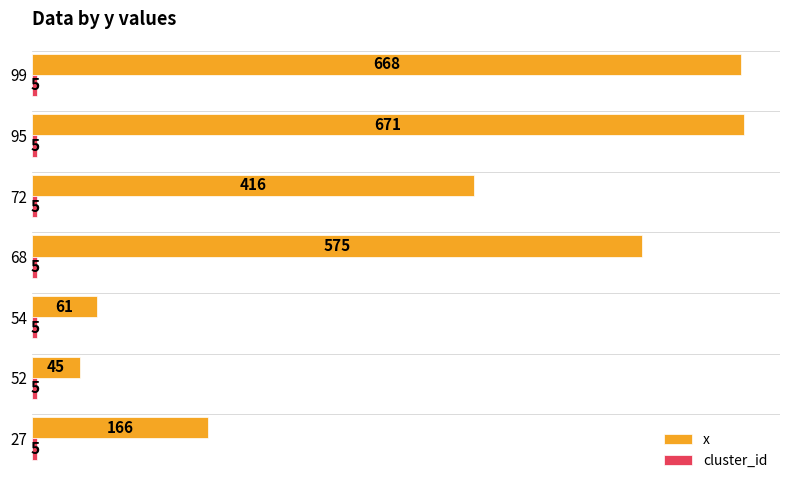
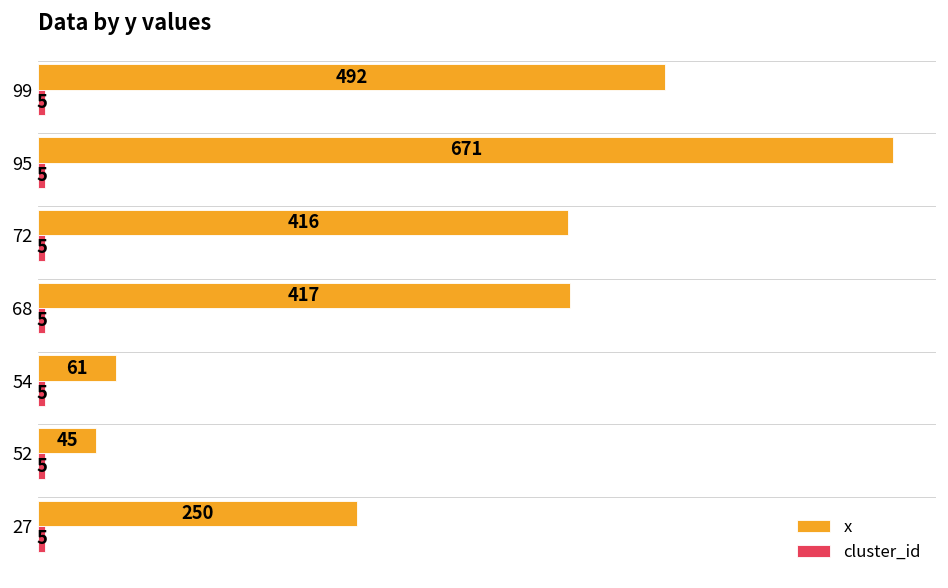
  {
    "x": {
-     "99": 668,
+     "99": 492,
      "95": 671,
      "72": 416,
-     "68": 575,
+     "68": 417,
      "54": 61,
      "52": 45,
-     "27": 166
+     "27": 250
    },
    "cluster_id": {
      "99": 5,
      "95": 5,
      "72": 5,
      "68": 5,
      "54": 5,
      "52": 5,
      "27": 5
    }
  }
